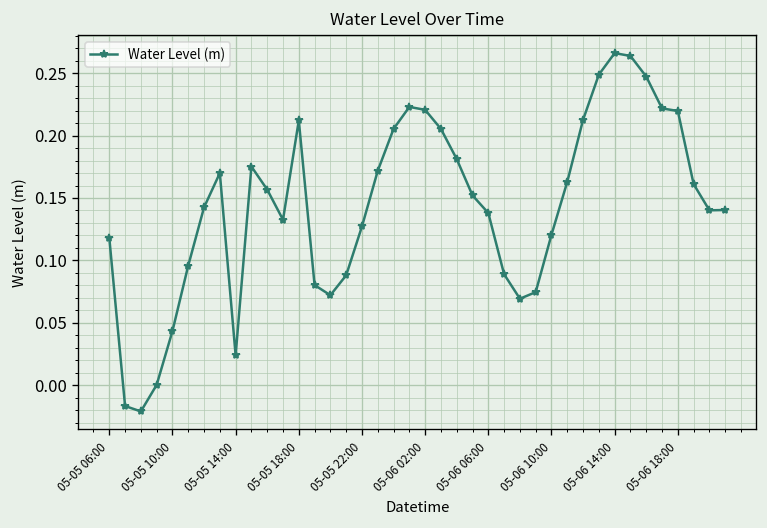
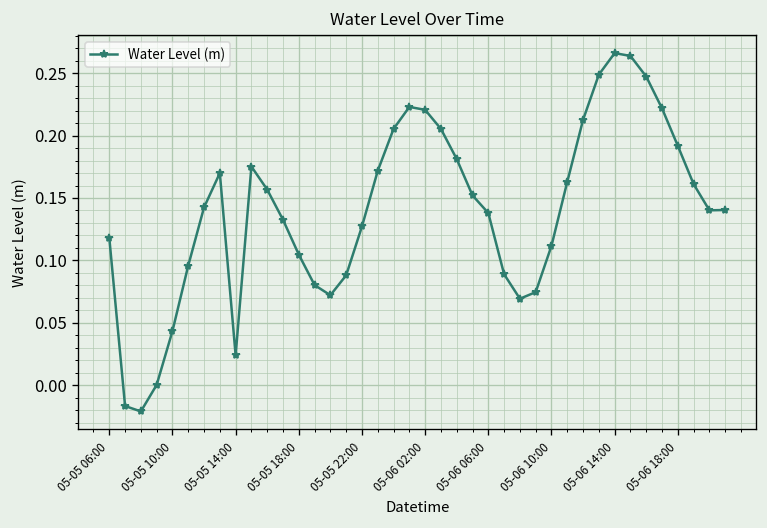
  {
    "05-05 06:00": 0.118,
    "05-05 10:00": 0.043,
    "05-05 14:00": 0.024,
-   "05-05 18:00": 0.212,
+   "05-05 18:00": 0.105,
    "05-05 22:00": 0.127,
    "05-06 02:00": 0.221,
    "05-06 06:00": 0.138,
-   "05-06 10:00": 0.121,
+   "05-06 10:00": 0.112,
    "05-06 14:00": 0.266,
-   "05-06 18:00": 0.220
+   "05-06 18:00": 0.192
  }
